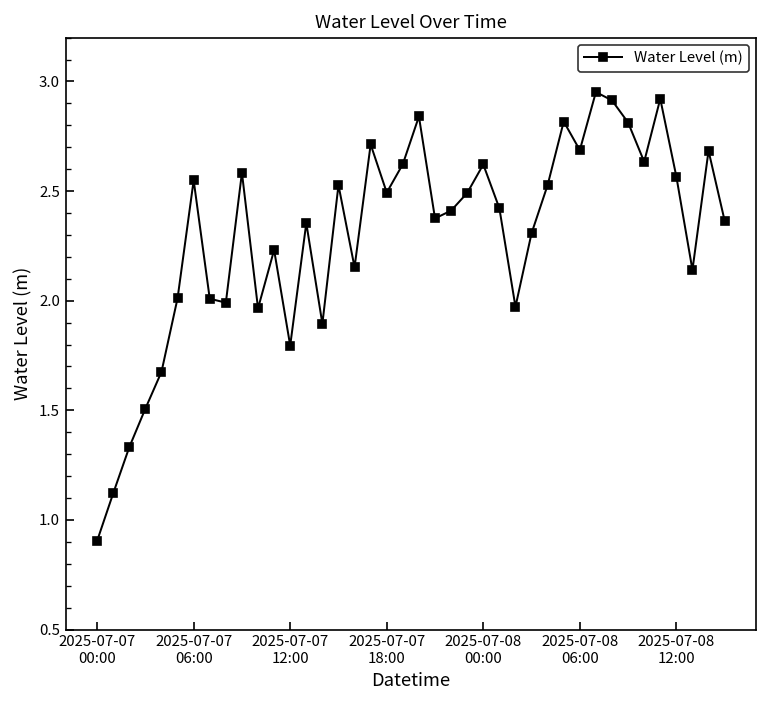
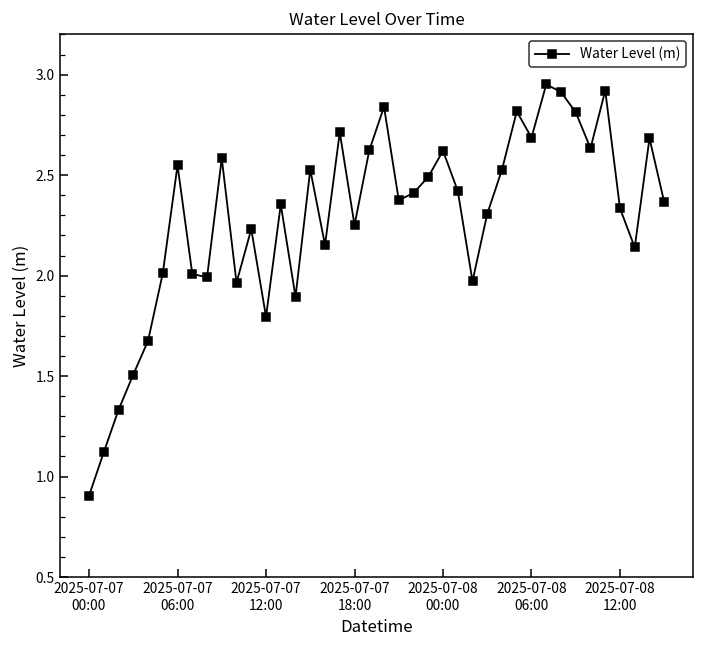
  {
    "2025-07-07 00:00": 0.90,
    "2025-07-07 06:00": 2.55,
    "2025-07-07 12:00": 1.80,
-   "2025-07-07 18:00": 2.49,
+   "2025-07-07 18:00": 2.25,
    "2025-07-08 00:00": 2.62,
    "2025-07-08 06:00": 2.69,
-   "2025-07-08 12:00": 2.57
+   "2025-07-08 12:00": 2.33
  }
